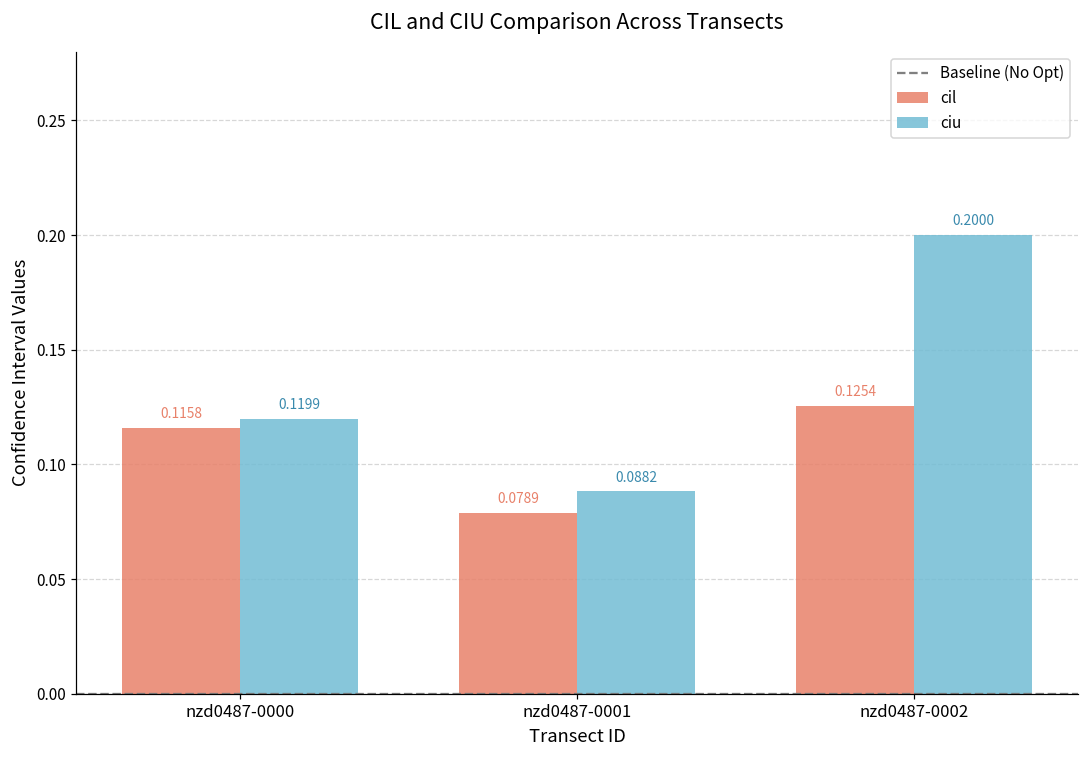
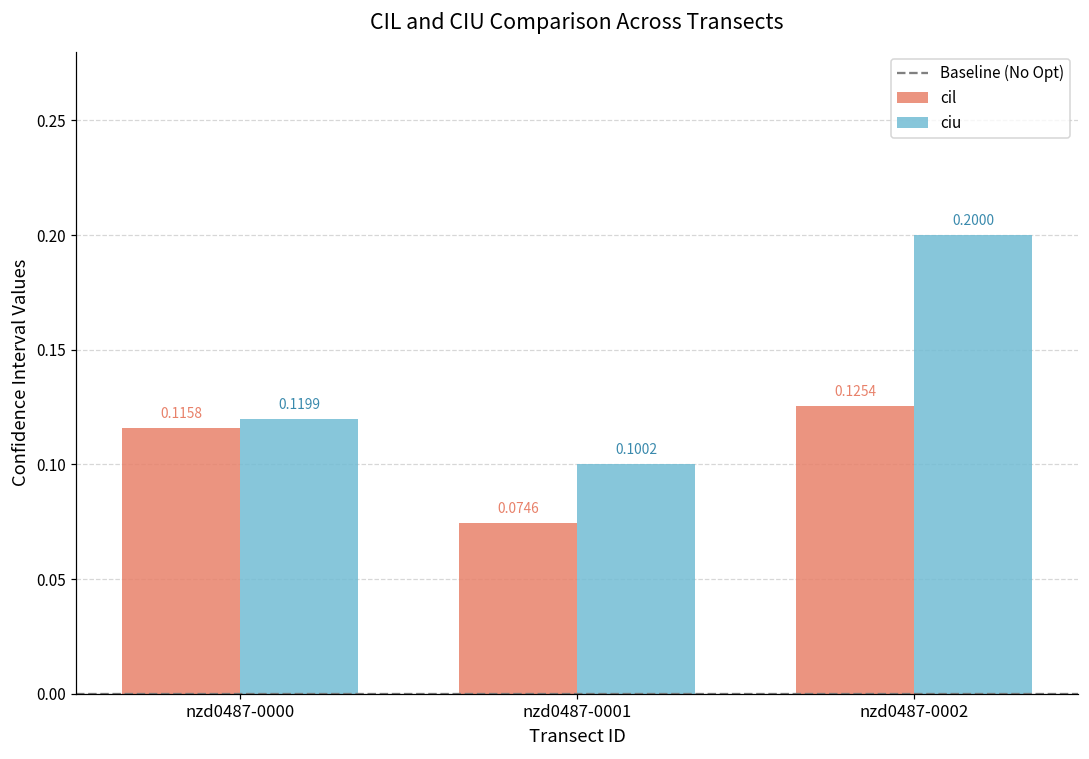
  {
    "cil": {
      "nzd0487-0000": 0.1158,
-     "nzd0487-0001": 0.0789,
+     "nzd0487-0001": 0.0746,
      "nzd0487-0002": 0.1254
    },
    "ciu": {
      "nzd0487-0000": 0.1199,
-     "nzd0487-0001": 0.0882,
+     "nzd0487-0001": 0.1002,
      "nzd0487-0002": 0.2000
    }
  }
